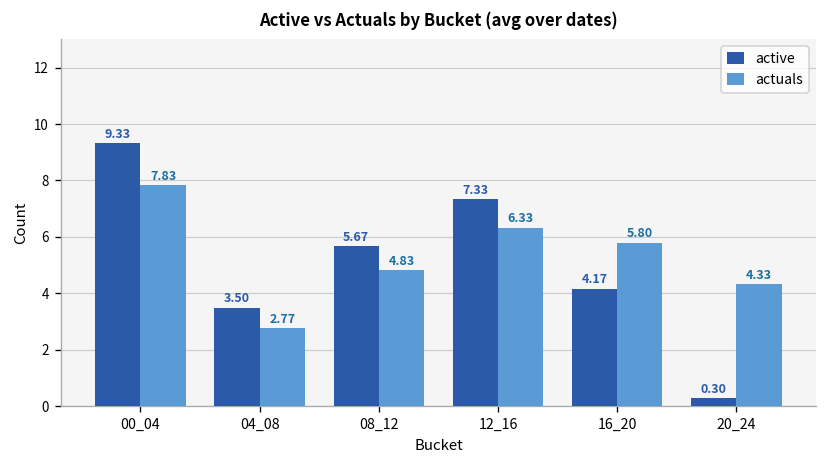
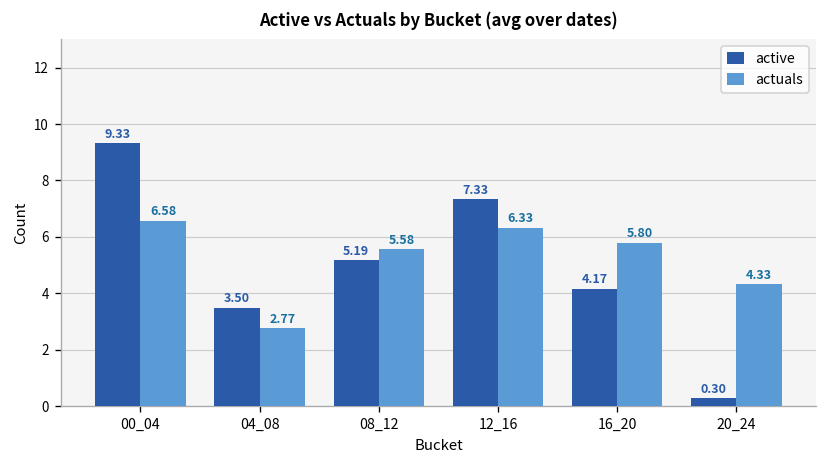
  {
    "active": {
      "00_04": 9.33,
      "04_08": 3.50,
-     "08_12": 5.67,
+     "08_12": 5.19,
      "12_16": 7.33,
      "16_20": 4.17,
      "20_24": 0.30
    },
    "actuals": {
-     "00_04": 7.83,
+     "00_04": 6.58,
      "04_08": 2.77,
-     "08_12": 4.83,
+     "08_12": 5.58,
      "12_16": 6.33,
      "16_20": 5.80,
      "20_24": 4.33
    }
  }
